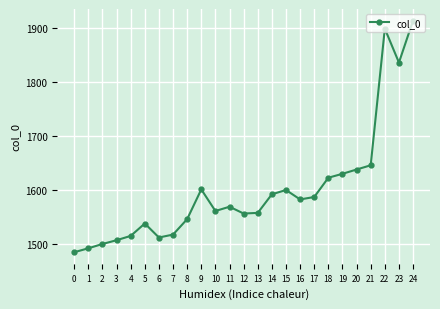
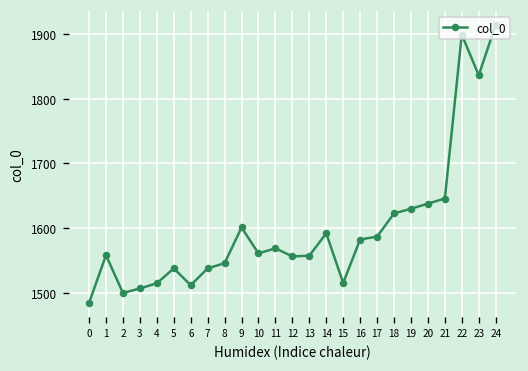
  {
    "0": 1480,
-   "1": 1490,
+   "1": 1560,
    "2": 1500,
    "3": 1510,
    "4": 1520,
    "5": 1540,
    "6": 1510,
-   "7": 1520,
+   "7": 1540,
    "8": 1550,
    "9": 1600,
    "10": 1560,
    "11": 1570,
    "12": 1560,
    "13": 1560,
    "14": 1590,
-   "15": 1600,
+   "15": 1520,
    "16": 1580,
    "17": 1590,
    "18": 1620,
    "19": 1630,
    "20": 1640,
    "21": 1650,
    "23": 1840
  }
